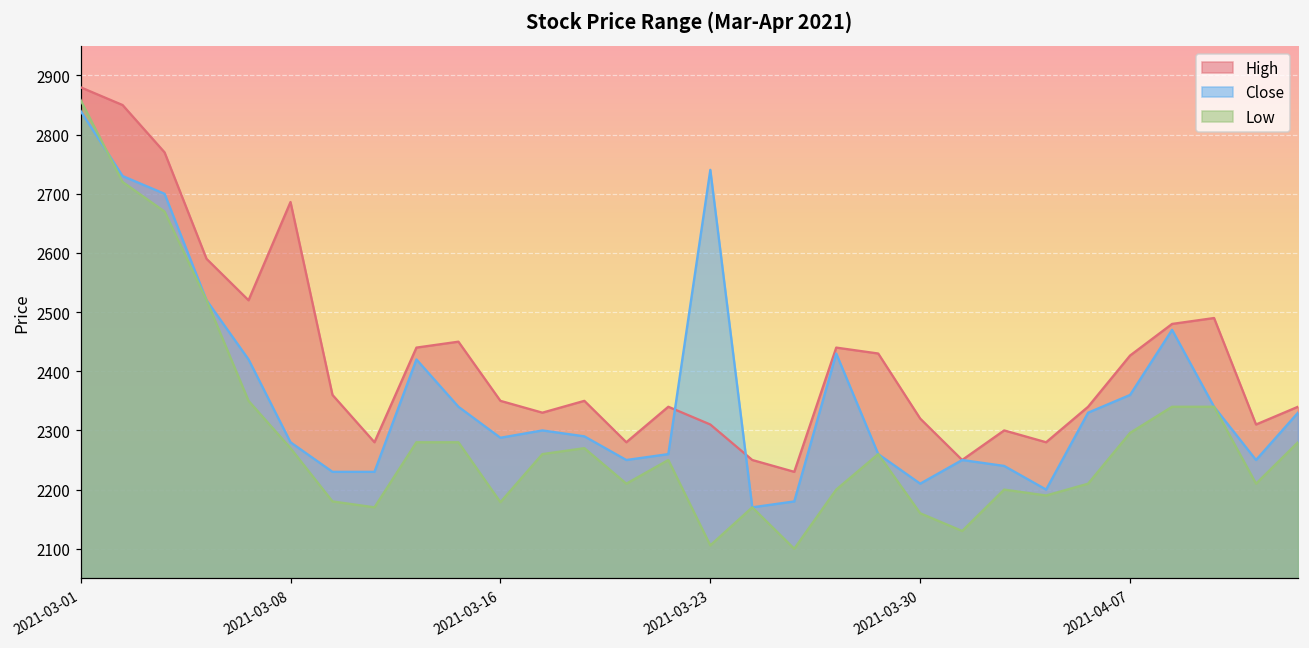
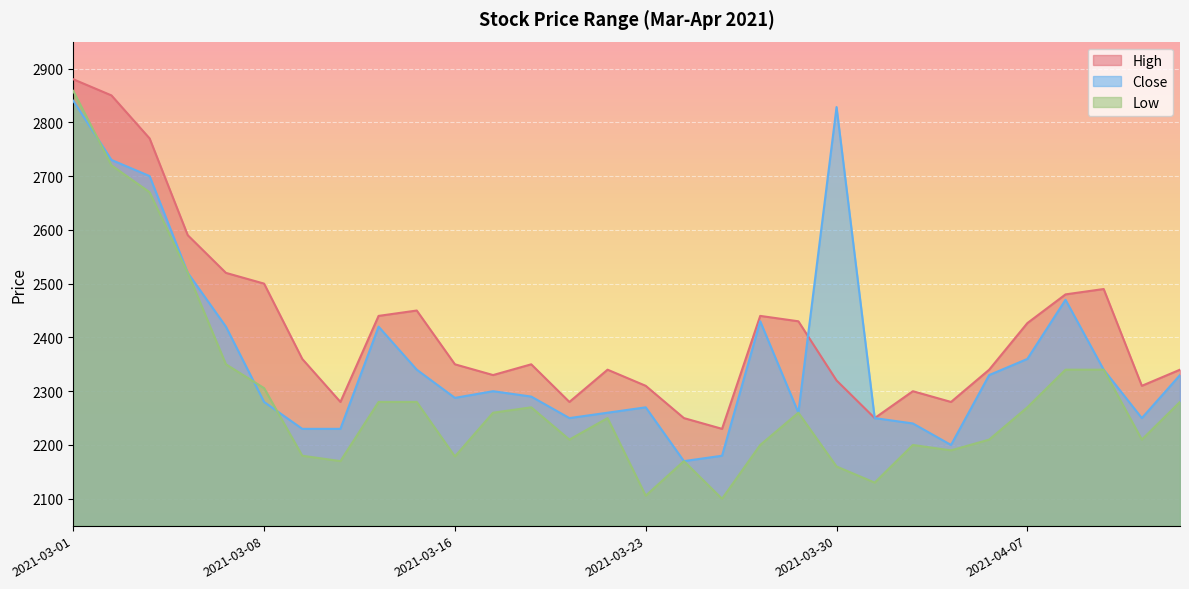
  {
    "High": {
      "2021-03-01": 2880,
-     "2021-03-08": 2690,
+     "2021-03-08": 2500,
      "2021-03-16": 2350,
      "2021-03-23": 2310,
      "2021-03-30": 2320,
      "2021-04-07": 2430
    },
    "Close": {
      "2021-03-01": 2840,
      "2021-03-08": 2280,
      "2021-03-16": 2290,
-     "2021-03-23": 2740,
-     "2021-03-30": 2210,
+     "2021-03-23": 2270,
+     "2021-03-30": 2830,
      "2021-04-07": 2360
    },
    "Low": {
      "2021-03-01": 2860,
-     "2021-03-08": 2270,
+     "2021-03-08": 2310,
      "2021-03-16": 2180,
      "2021-03-23": 2110,
      "2021-03-30": 2160,
-     "2021-04-07": 2300
+     "2021-04-07": 2270
    }
  }
